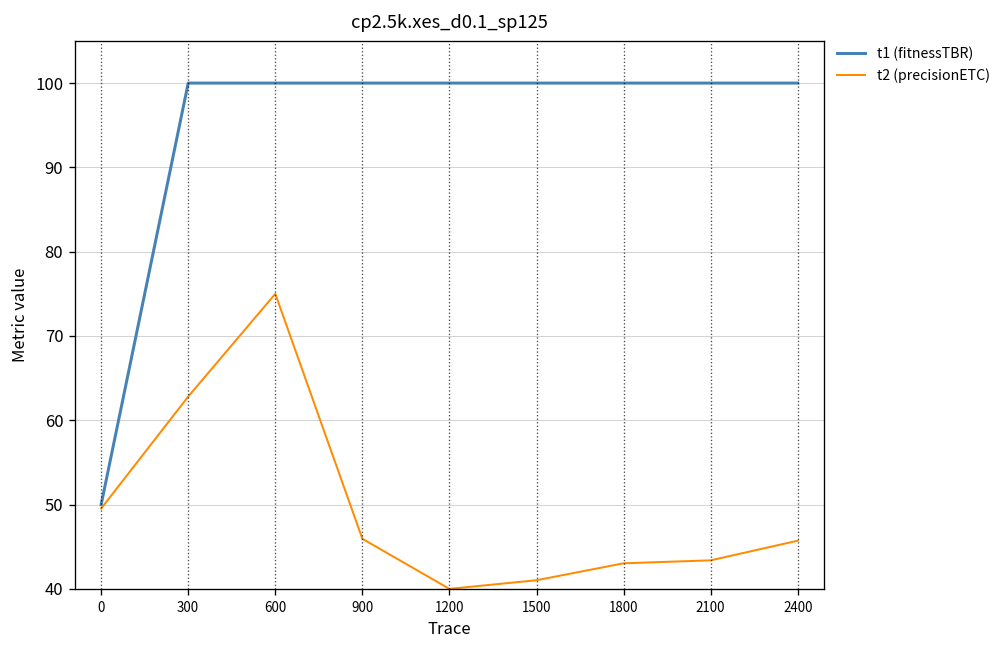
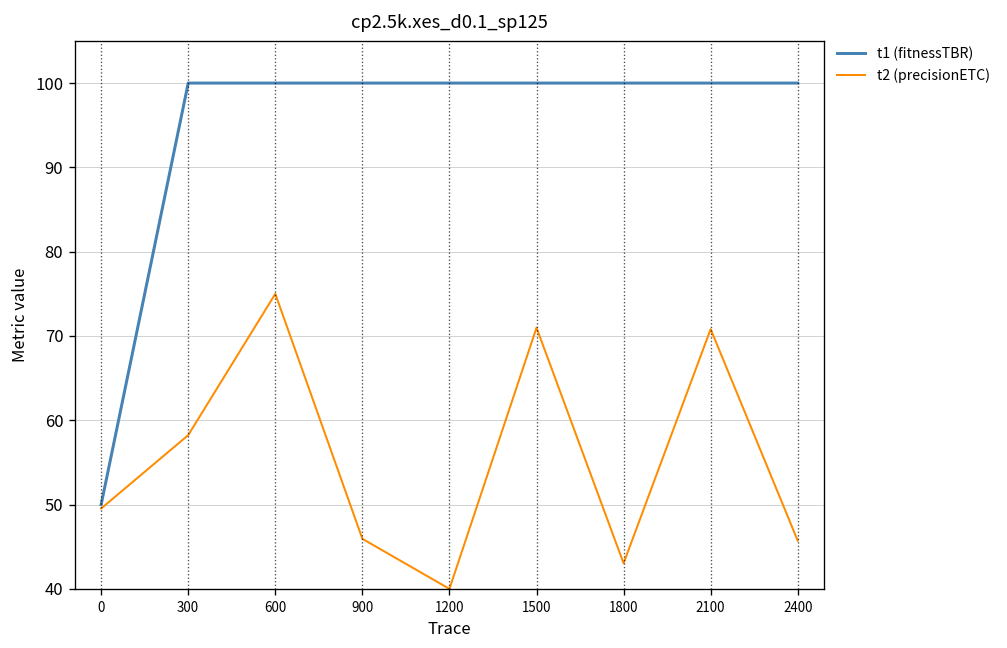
  {
    "t1 (fitnessTBR)": {
      "0": 50,
      "300": 100,
      "600": 100,
      "900": 100,
      "1200": 100,
      "1500": 100,
      "1800": 100,
      "2100": 100,
      "2400": 100
    },
    "t2 (precisionETC)": {
      "0": 50,
-     "300": 63,
+     "300": 58,
      "600": 75,
      "900": 46,
      "1200": 40,
-     "1500": 41,
+     "1500": 71,
      "1800": 43,
-     "2100": 43,
+     "2100": 71,
      "2400": 46
    }
  }
